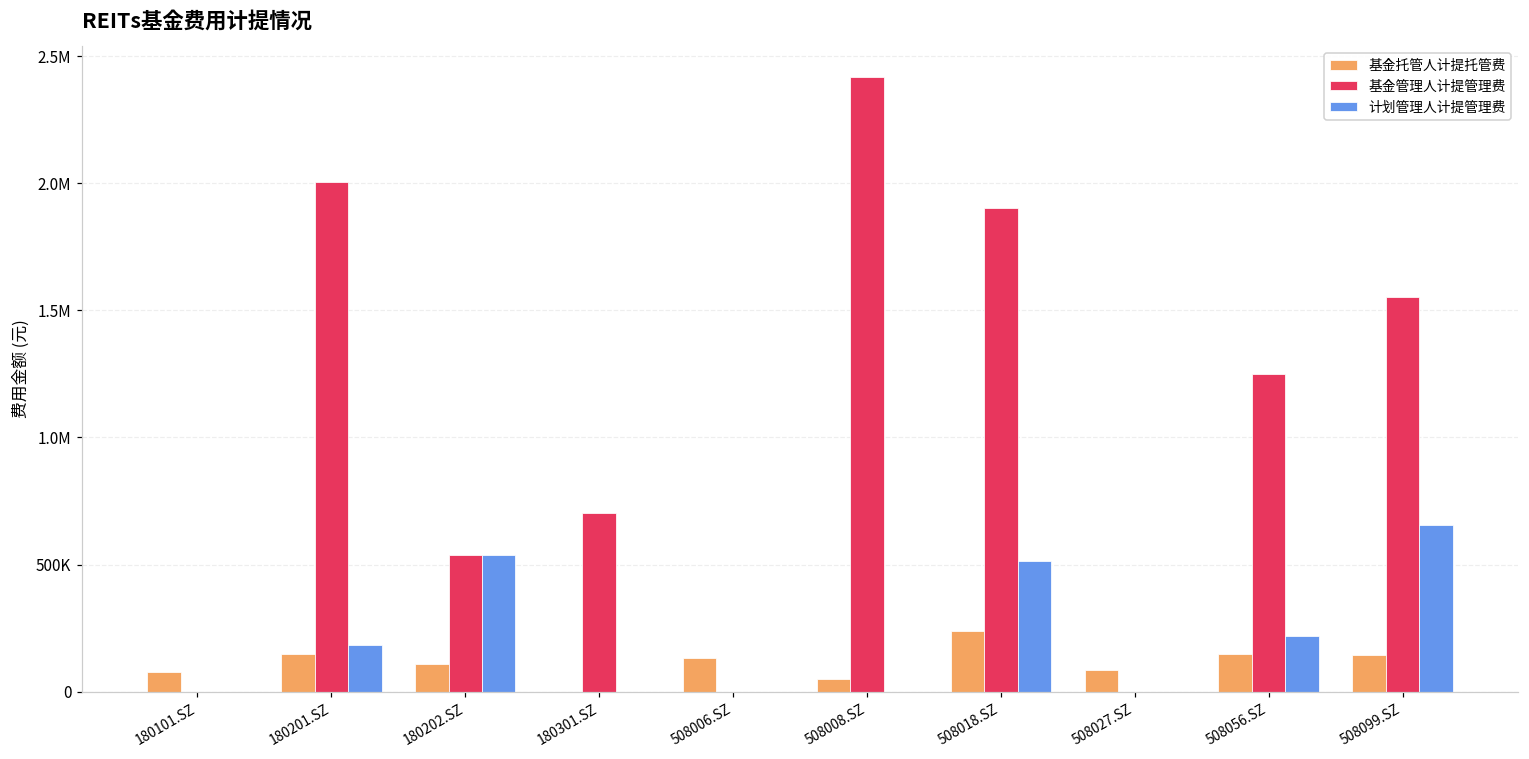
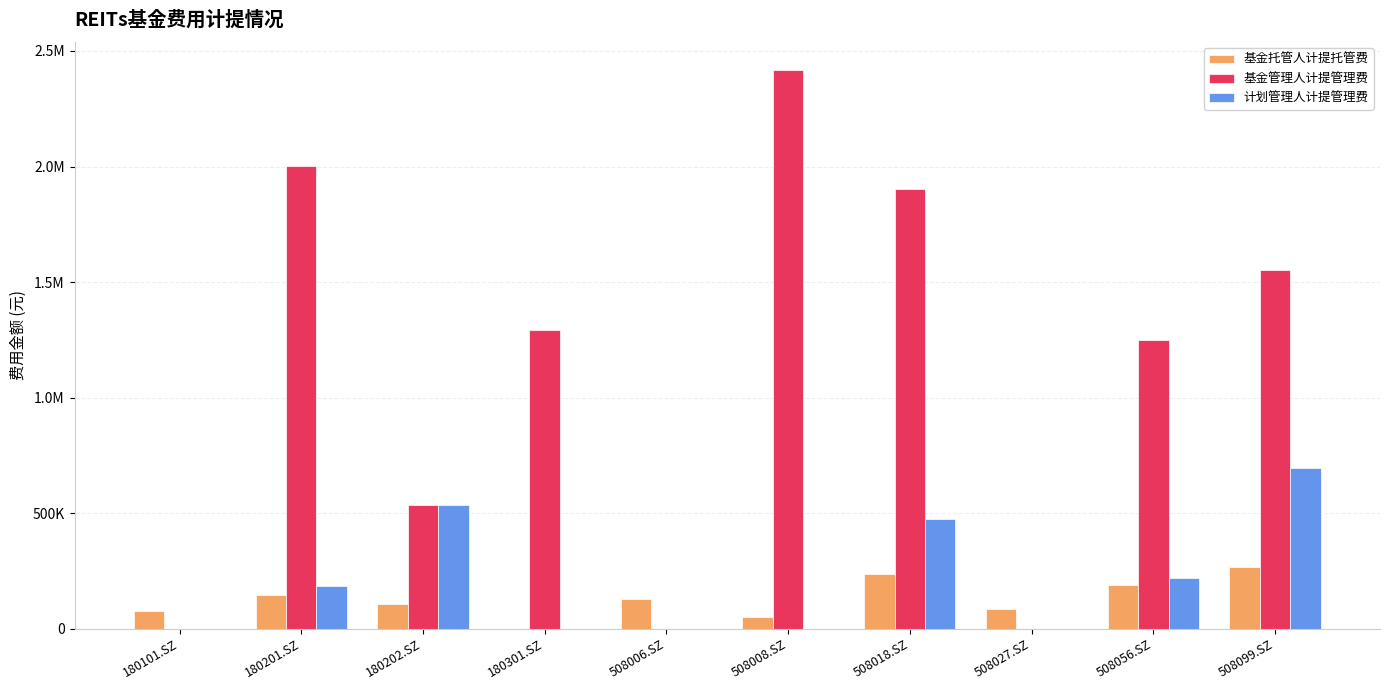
  {
    "基金托管人计提托管费": {
      "180101.SZ": 80000,
      "180201.SZ": 150000,
      "180202.SZ": 110000,
      "180301.SZ": 0,
      "508006.SZ": 130000,
      "508008.SZ": 50000,
      "508018.SZ": 240000,
      "508027.SZ": 90000,
-     "508056.SZ": 150000,
-     "508099.SZ": 150000
+     "508056.SZ": 190000,
+     "508099.SZ": 270000
    },
    "基金管理人计提管理费": {
      "180101.SZ": 0,
      "180201.SZ": 2000000,
      "180202.SZ": 540000,
-     "180301.SZ": 700000,
+     "180301.SZ": 1290000,
      "508006.SZ": 0,
      "508008.SZ": 2420000,
      "508018.SZ": 1900000,
      "508027.SZ": 0,
      "508056.SZ": 1250000,
      "508099.SZ": 1550000
    },
    "计划管理人计提管理费": {
      "180101.SZ": 0,
      "180201.SZ": 190000,
      "180202.SZ": 540000,
      "180301.SZ": 0,
      "508006.SZ": 0,
      "508008.SZ": 0,
-     "508018.SZ": 510000,
+     "508018.SZ": 480000,
      "508027.SZ": 0,
      "508056.SZ": 220000,
-     "508099.SZ": 650000
+     "508099.SZ": 690000
    }
  }
